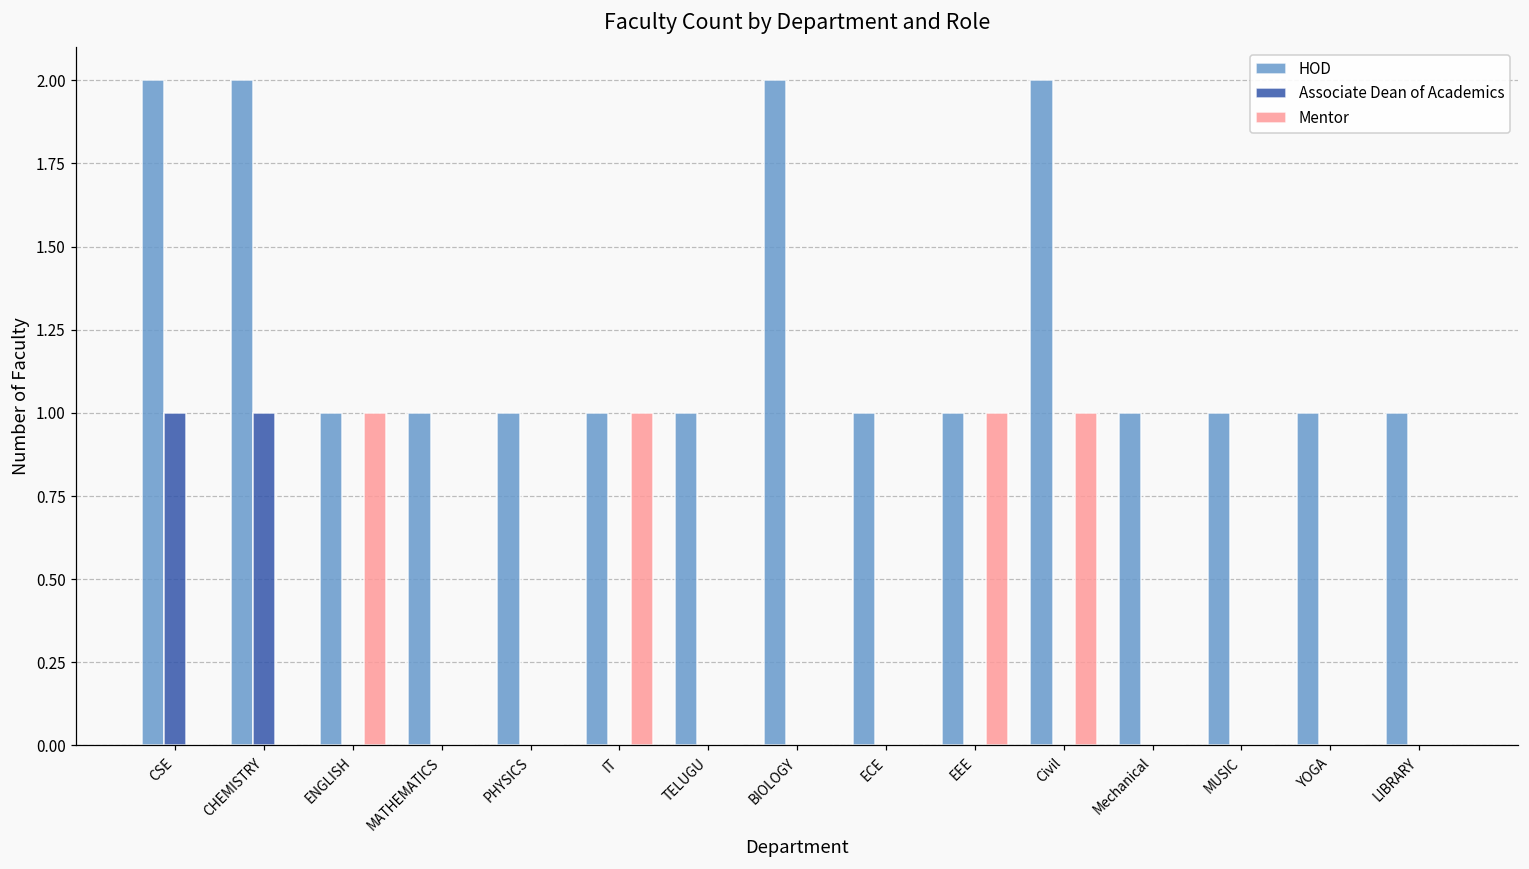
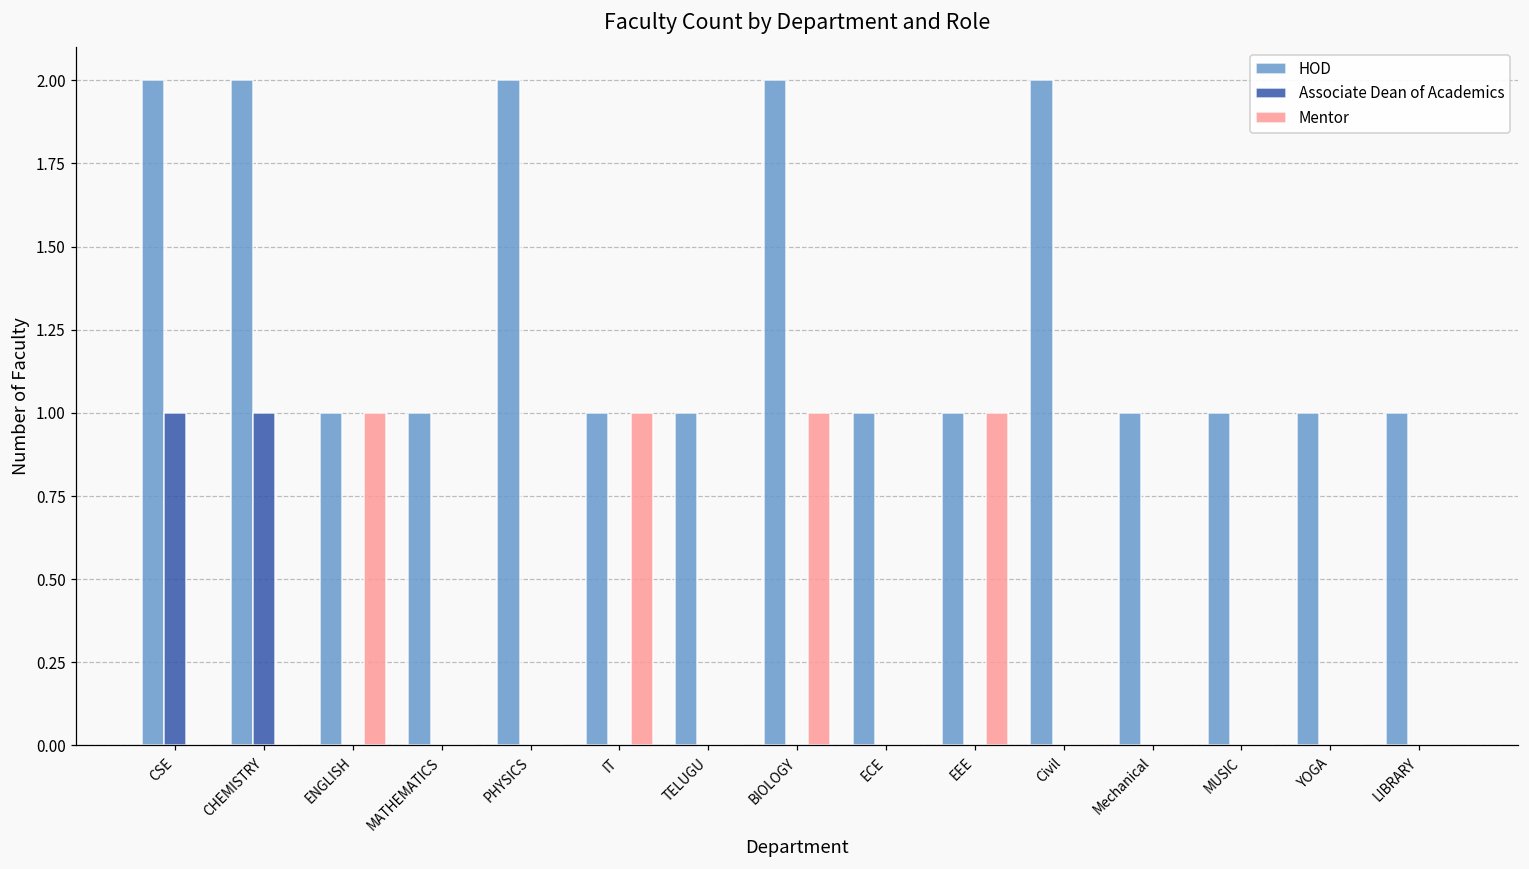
  {
    "HOD": {
      "CSE": 2,
      "CHEMISTRY": 2,
      "ENGLISH": 1,
      "MATHEMATICS": 1,
-     "PHYSICS": 1,
+     "PHYSICS": 2,
      "IT": 1,
      "TELUGU": 1,
      "BIOLOGY": 2,
      "ECE": 1,
      "EEE": 1,
      "Civil": 2,
      "Mechanical": 1,
      "MUSIC": 1,
      "YOGA": 1,
      "LIBRARY": 1
    },
    "Associate Dean of Academics": {
      "CSE": 1,
      "CHEMISTRY": 1,
      "ENGLISH": 0,
      "MATHEMATICS": 0,
      "PHYSICS": 0,
      "IT": 0,
      "TELUGU": 0,
      "BIOLOGY": 0,
      "ECE": 0,
      "EEE": 0,
      "Civil": 0,
      "Mechanical": 0,
      "MUSIC": 0,
      "YOGA": 0,
      "LIBRARY": 0
    },
    "Mentor": {
      "CSE": 0,
      "CHEMISTRY": 0,
      "ENGLISH": 1,
      "MATHEMATICS": 0,
      "PHYSICS": 0,
      "IT": 1,
      "TELUGU": 0,
-     "BIOLOGY": 0,
+     "BIOLOGY": 1,
      "ECE": 0,
      "EEE": 1,
-     "Civil": 1,
+     "Civil": 0,
      "Mechanical": 0,
      "MUSIC": 0,
      "YOGA": 0,
      "LIBRARY": 0
    }
  }
